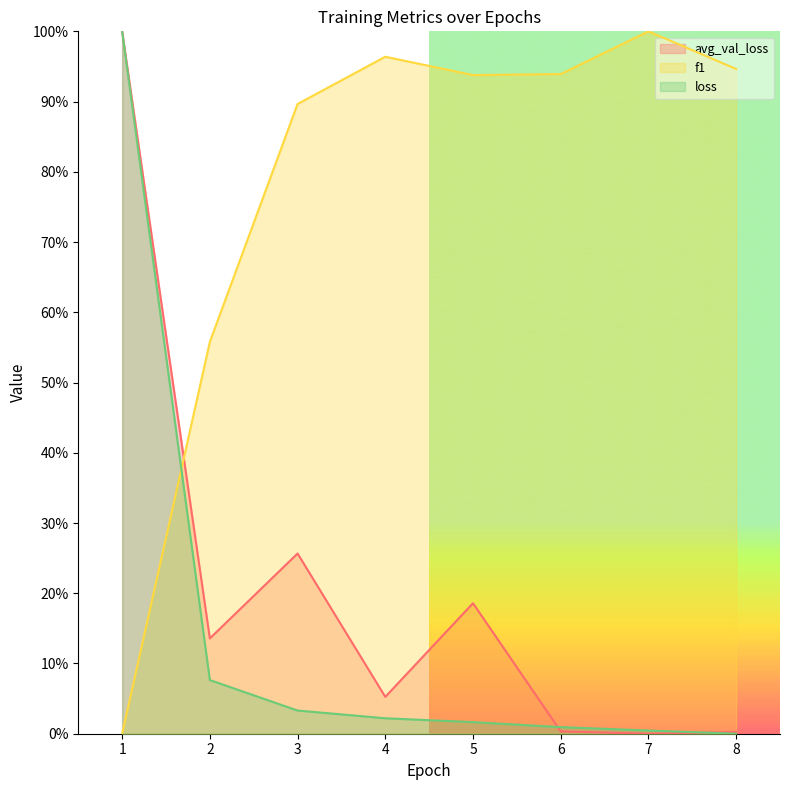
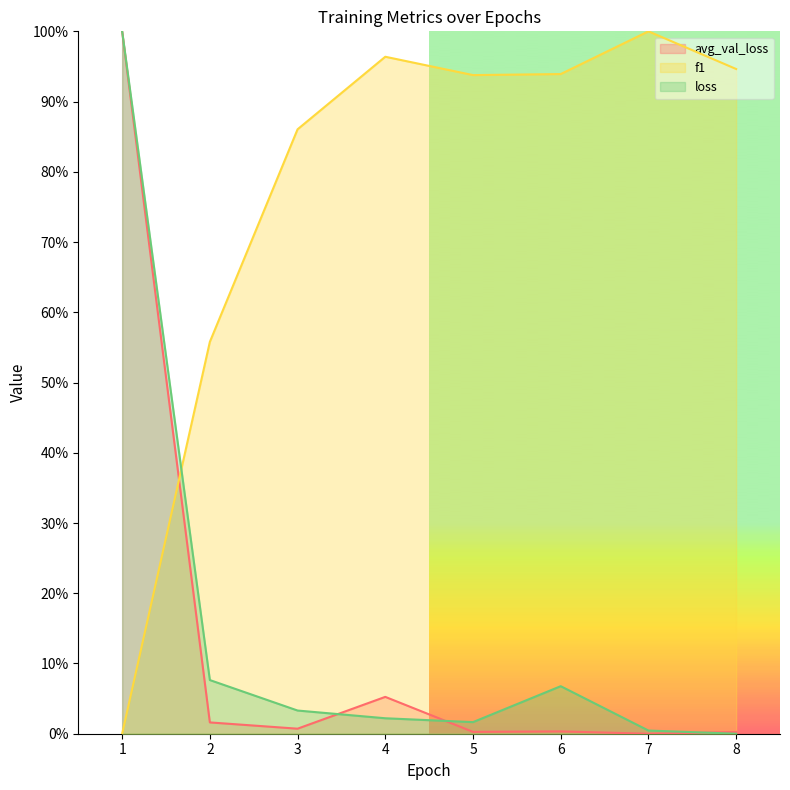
  {
    "avg_val_loss": {
-     "2": "14%",
-     "3": "26%",
+     "2": "2%",
+     "3": "1%",
      "4": "5%",
-     "5": "19%",
+     "5": "0%",
      "6": "0%",
      "7": "0%"
    },
    "f1": {
      "1": "0%",
      "2": "56%",
-     "3": "90%",
+     "3": "86%",
      "4": "96%",
      "5": "94%",
      "6": "94%",
      "7": "100%"
    },
    "loss": {
      "2": "8%",
      "3": "3%",
      "4": "2%",
      "5": "2%",
-     "6": "1%",
+     "6": "7%",
      "7": "0%"
    }
  }
